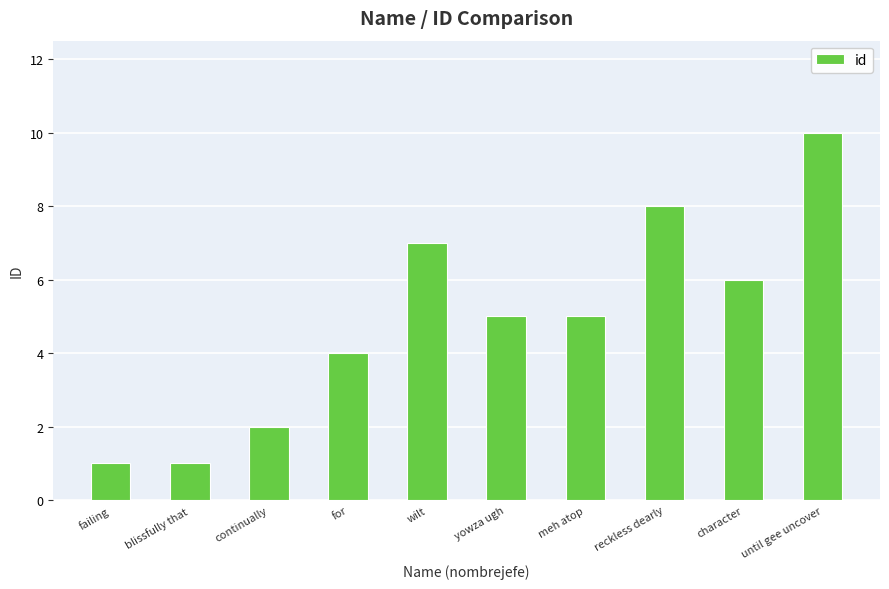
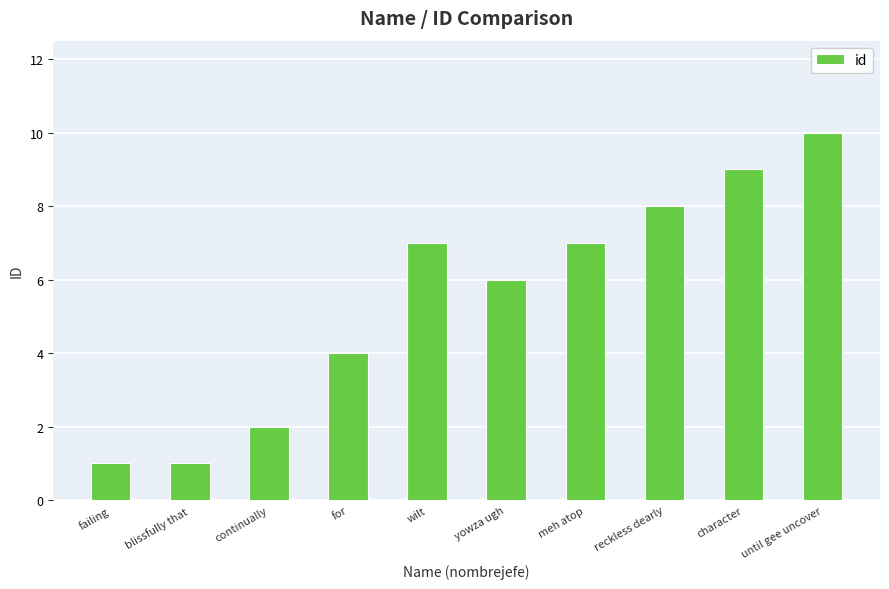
  {
    "failing": 1,
    "blissfully that": 1,
    "continually": 2,
    "for": 4,
    "wilt": 7,
-   "yowza ugh": 5,
-   "meh atop": 5,
+   "yowza ugh": 6,
+   "meh atop": 7,
    "reckless dearly": 8,
-   "character": 6,
+   "character": 9,
    "until gee uncover": 10
  }
